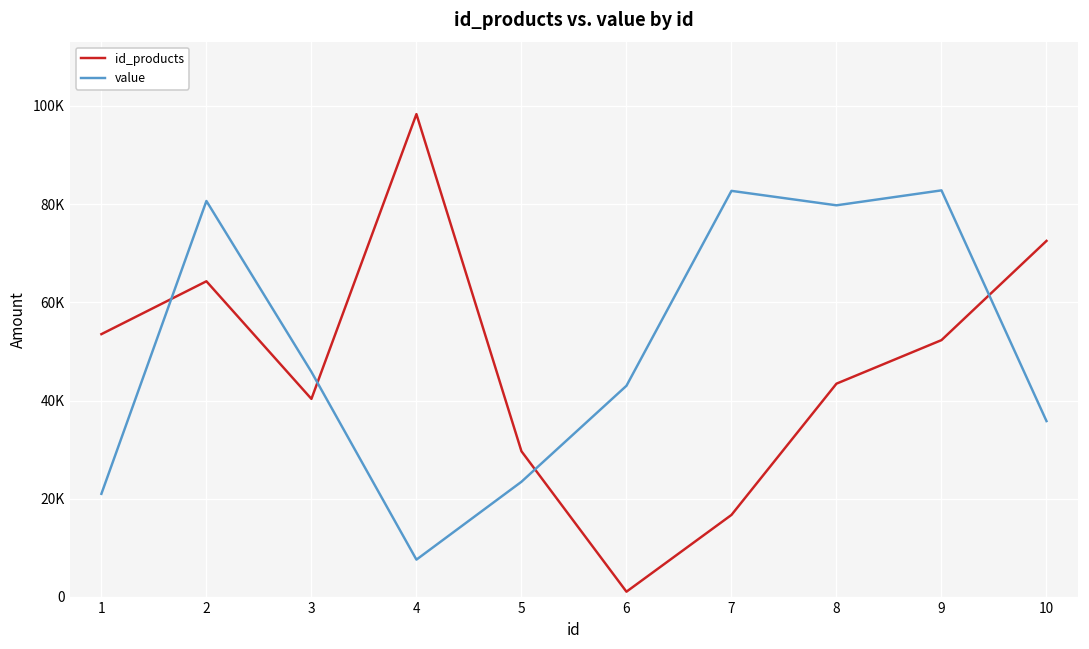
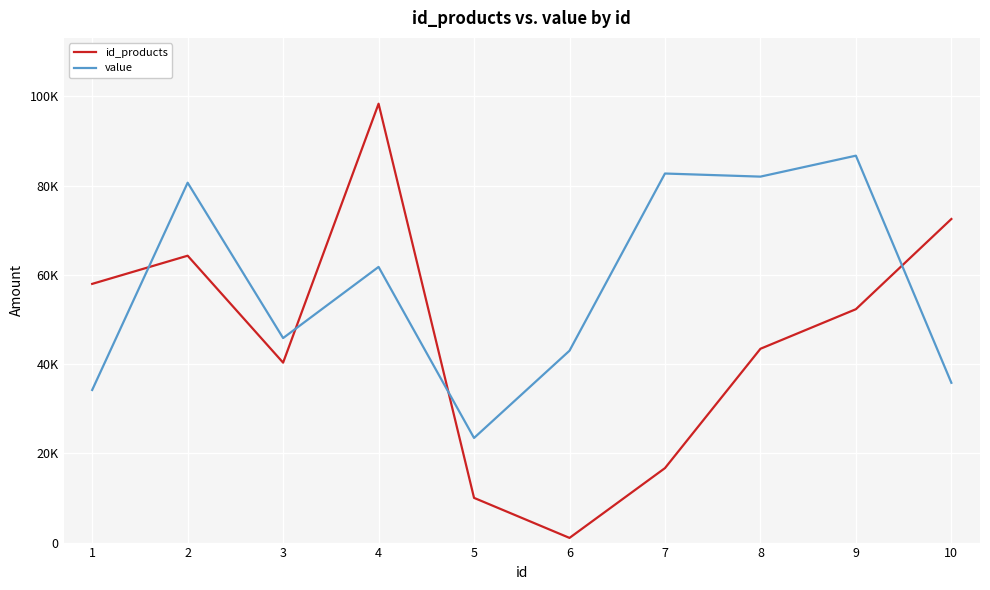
  {
    "id_products": {
-     "1": 54000,
+     "1": 58000,
      "2": 64000,
      "3": 40000,
      "4": 98000,
-     "5": 30000,
+     "5": 10000,
      "6": 1000,
      "7": 17000,
      "8": 43000,
      "9": 52000,
      "10": 73000
    },
    "value": {
-     "1": 21000,
+     "1": 34000,
      "2": 81000,
      "3": 46000,
-     "4": 8000,
+     "4": 62000,
      "5": 23000,
      "6": 43000,
      "7": 83000,
-     "8": 80000,
-     "9": 83000,
+     "8": 82000,
+     "9": 87000,
      "10": 36000
    }
  }
